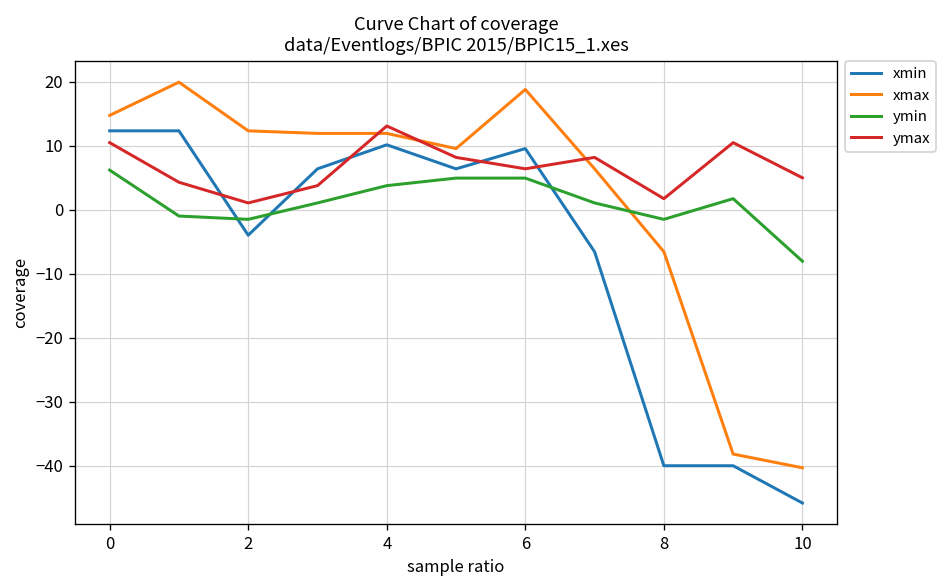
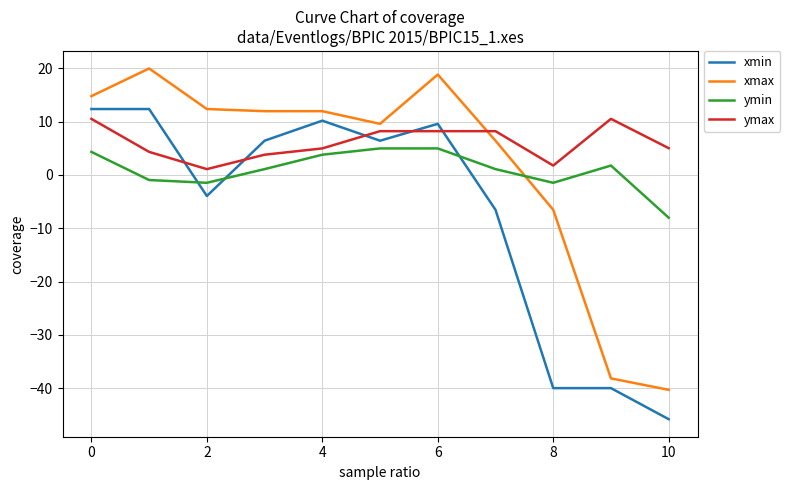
  {
    "xmin": {
      "0": 12,
      "2": -4,
      "4": 10,
      "6": 10,
      "8": -40,
      "10": -46
    },
    "xmax": {
      "0": 15,
      "2": 12,
      "4": 12,
      "6": 19,
      "8": -7,
      "10": -40
    },
    "ymin": {
-     "0": 6,
+     "0": 4,
      "2": -1,
      "4": 4,
      "6": 5,
      "8": -1,
      "10": -8
    },
    "ymax": {
      "0": 11,
      "2": 1,
-     "4": 13,
-     "6": 6,
+     "4": 5,
+     "6": 8,
      "8": 2,
      "10": 5
    }
  }
